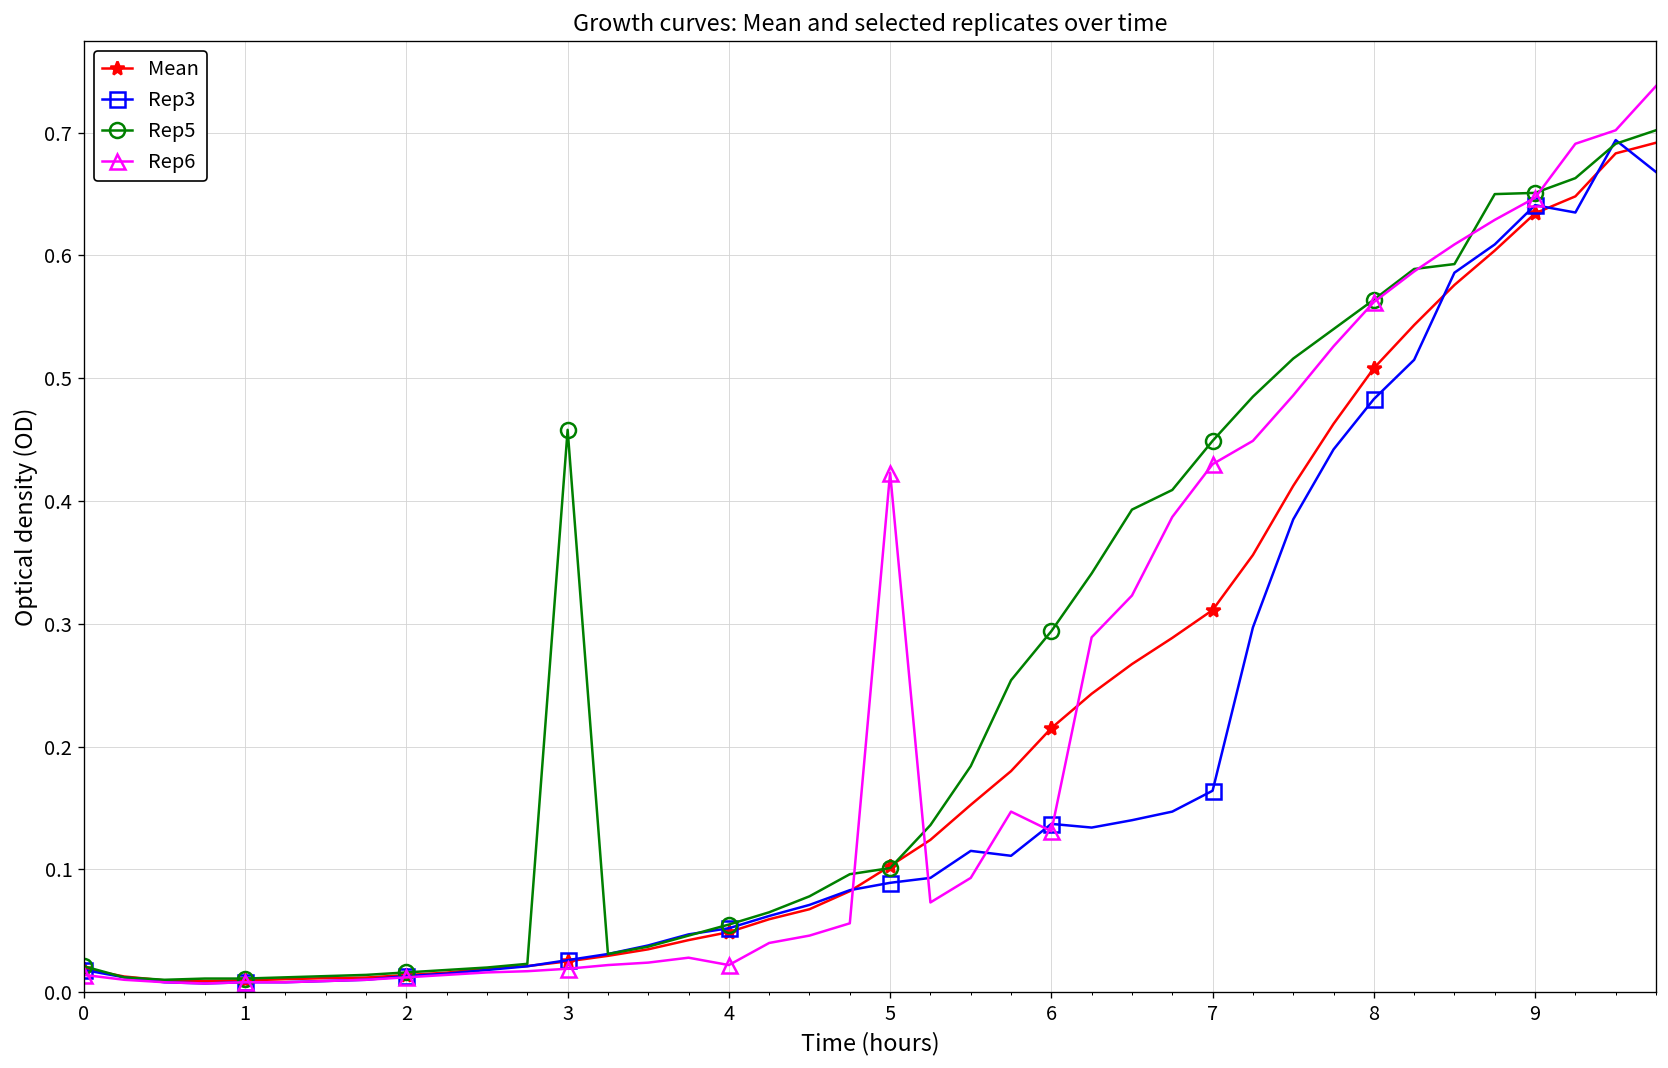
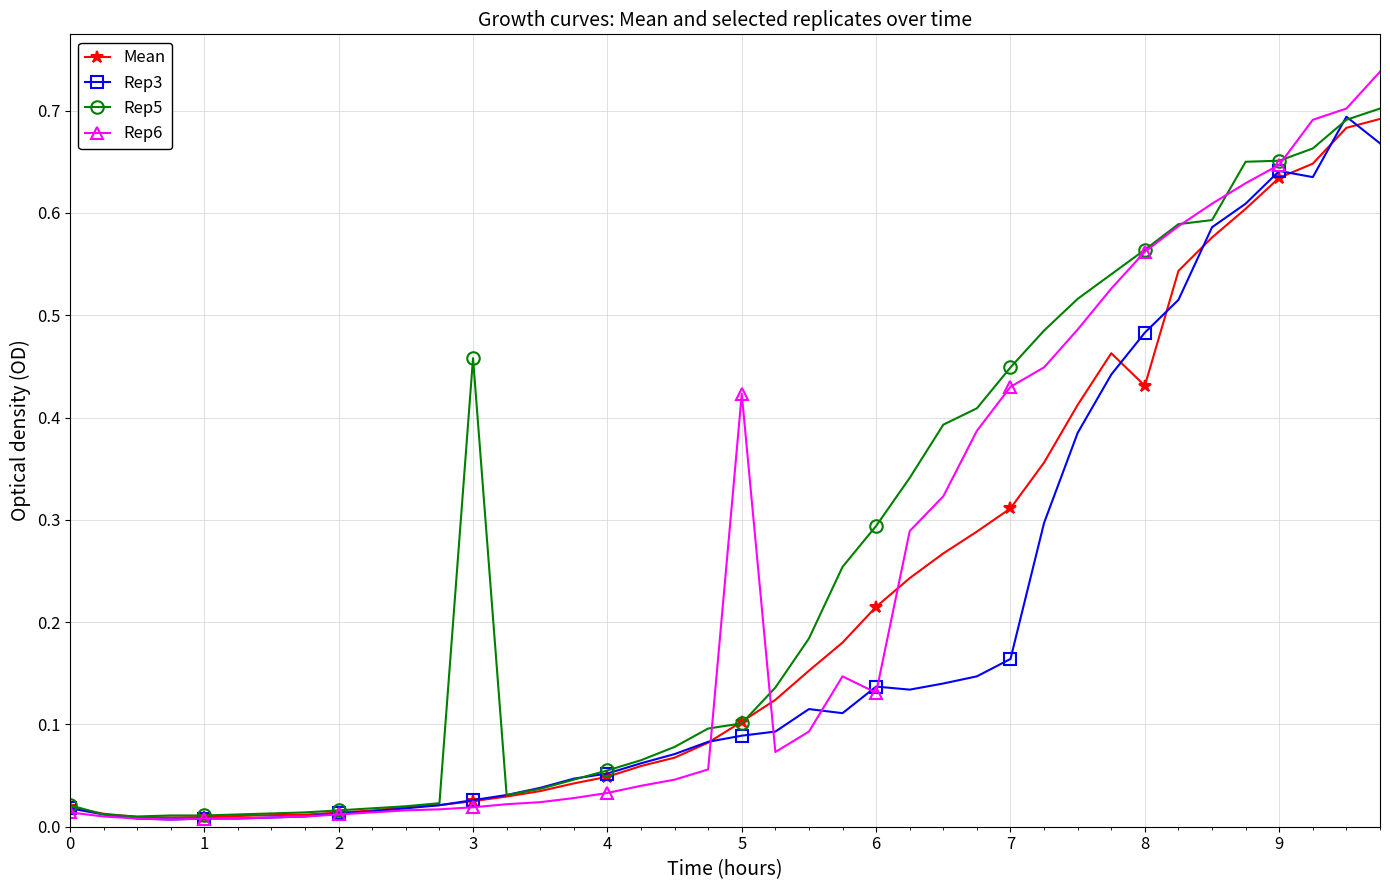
  {
    "Mean": {
      "4": 0.049,
      "6": 0.215,
      "7": 0.311,
-     "8": 0.508,
+     "8": 0.431,
      "9": 0.634
    },
    "Rep3": {
      "4": 0.052,
      "5": 0.089,
      "6": 0.137,
      "7": 0.164,
      "8": 0.483,
      "9": 0.641
    },
    "Rep5": {
      "3": 0.458,
      "4": 0.055,
      "6": 0.294,
      "7": 0.449,
      "9": 0.651
    },
    "Rep6": {
      "0": 0.014,
      "3": 0.019,
-     "4": 0.022,
+     "4": 0.033,
      "5": 0.423,
      "6": 0.131,
      "7": 0.430,
      "9": 0.647
    }
  }
